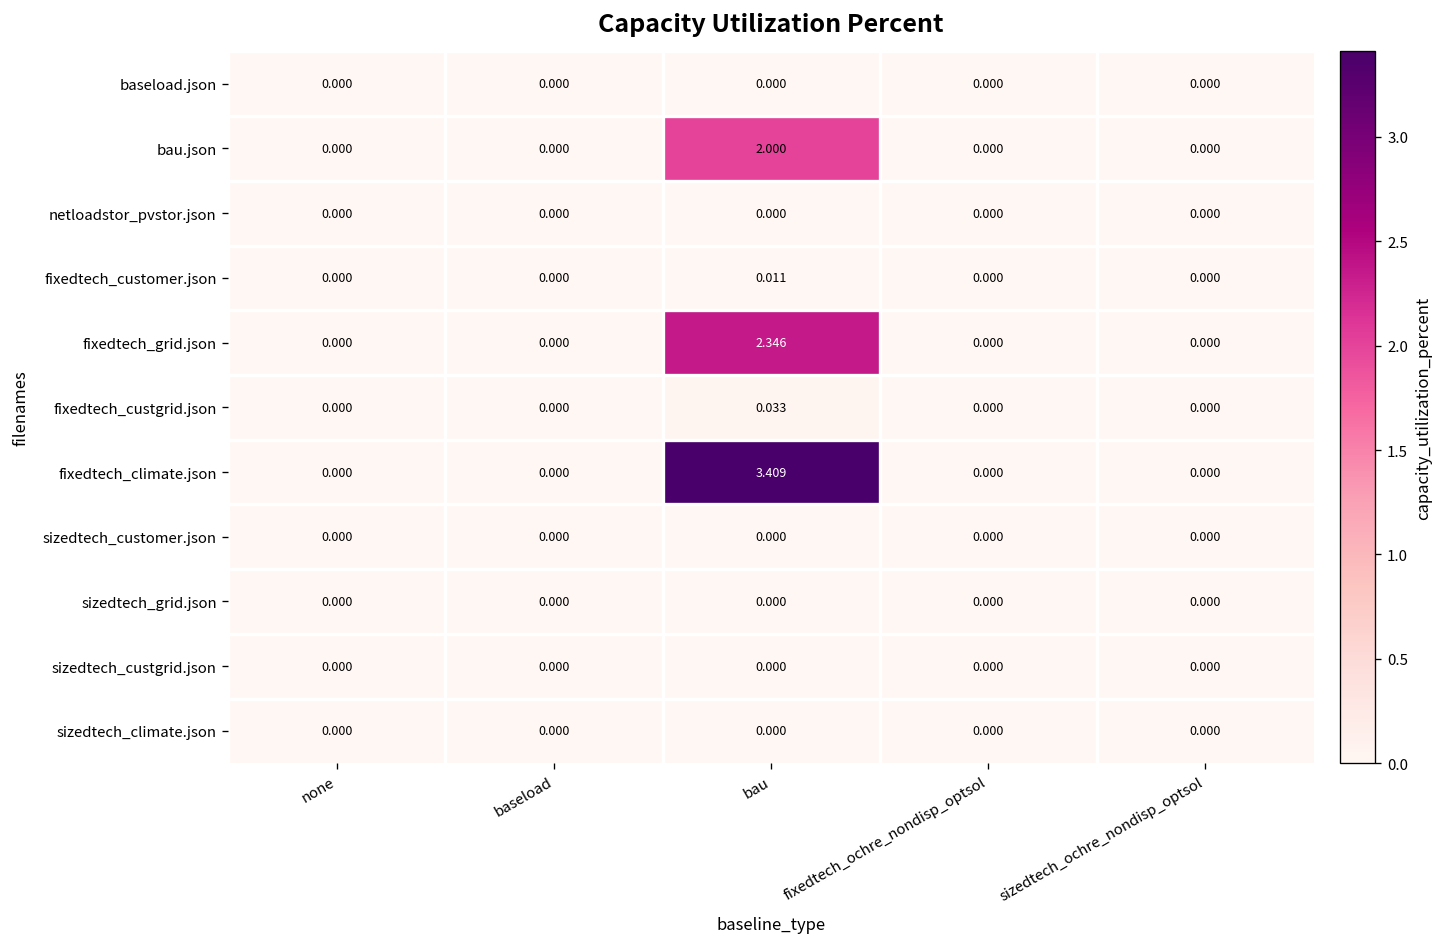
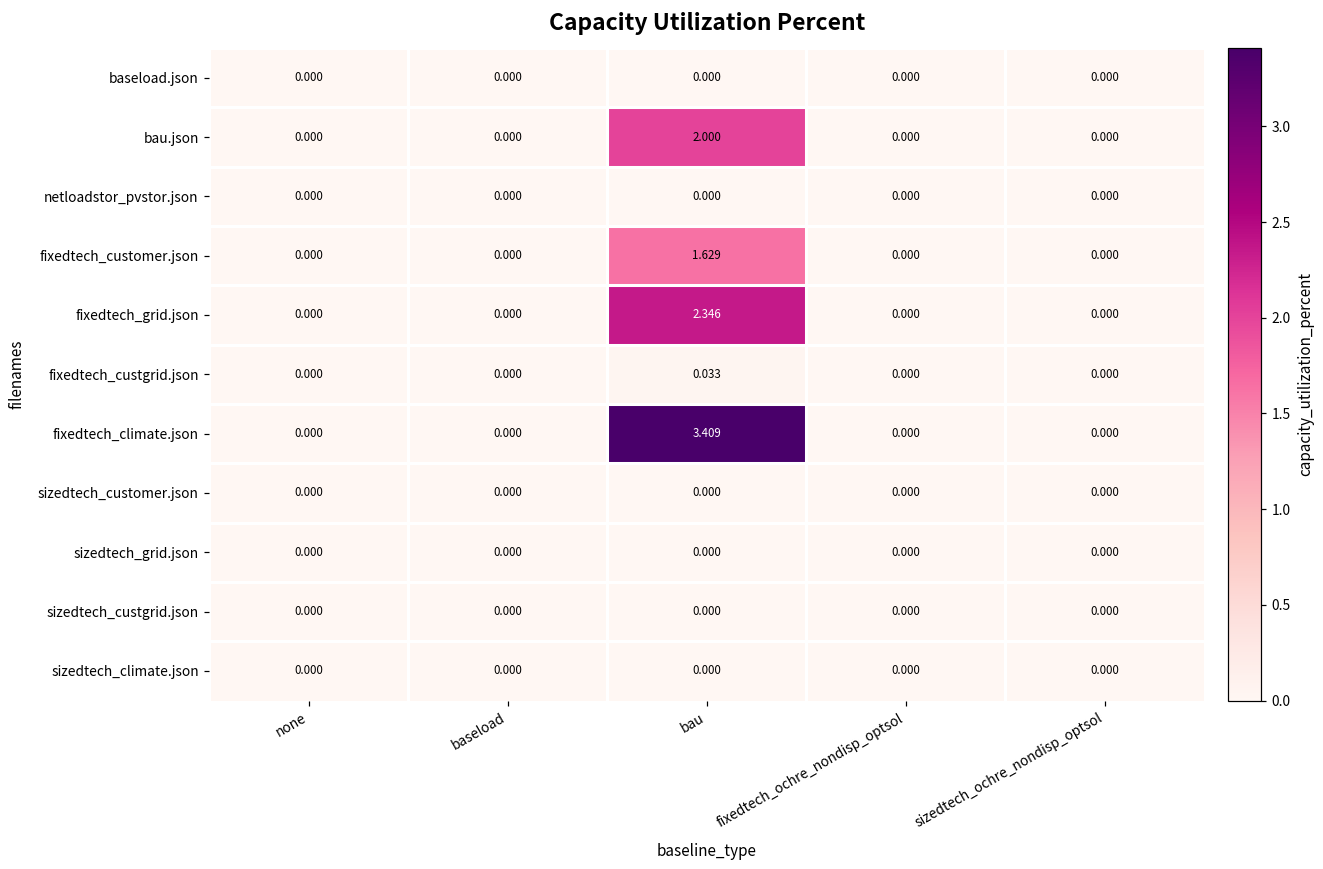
  {
    "baseload.json": {
      "none": 0.000,
      "baseload": 0.000,
      "bau": 0.000,
      "fixedtech_ochre_nondisp_optsol": 0.000,
      "sizedtech_ochre_nondisp_optsol": 0.000
    },
    "bau.json": {
      "none": 0.000,
      "baseload": 0.000,
      "bau": 2.000,
      "fixedtech_ochre_nondisp_optsol": 0.000,
      "sizedtech_ochre_nondisp_optsol": 0.000
    },
    "netloadstor_pvstor.json": {
      "none": 0.000,
      "baseload": 0.000,
      "bau": 0.000,
      "fixedtech_ochre_nondisp_optsol": 0.000,
      "sizedtech_ochre_nondisp_optsol": 0.000
    },
    "fixedtech_customer.json": {
      "none": 0.000,
      "baseload": 0.000,
-     "bau": 0.011,
+     "bau": 1.629,
      "fixedtech_ochre_nondisp_optsol": 0.000,
      "sizedtech_ochre_nondisp_optsol": 0.000
    },
    "fixedtech_grid.json": {
      "none": 0.000,
      "baseload": 0.000,
      "bau": 2.346,
      "fixedtech_ochre_nondisp_optsol": 0.000,
      "sizedtech_ochre_nondisp_optsol": 0.000
    },
    "fixedtech_custgrid.json": {
      "none": 0.000,
      "baseload": 0.000,
      "bau": 0.033,
      "fixedtech_ochre_nondisp_optsol": 0.000,
      "sizedtech_ochre_nondisp_optsol": 0.000
    },
    "fixedtech_climate.json": {
      "none": 0.000,
      "baseload": 0.000,
      "bau": 3.409,
      "fixedtech_ochre_nondisp_optsol": 0.000,
      "sizedtech_ochre_nondisp_optsol": 0.000
    },
    "sizedtech_customer.json": {
      "none": 0.000,
      "baseload": 0.000,
      "bau": 0.000,
      "fixedtech_ochre_nondisp_optsol": 0.000,
      "sizedtech_ochre_nondisp_optsol": 0.000
    },
    "sizedtech_grid.json": {
      "none": 0.000,
      "baseload": 0.000,
      "bau": 0.000,
      "fixedtech_ochre_nondisp_optsol": 0.000,
      "sizedtech_ochre_nondisp_optsol": 0.000
    },
    "sizedtech_custgrid.json": {
      "none": 0.000,
      "baseload": 0.000,
      "bau": 0.000,
      "fixedtech_ochre_nondisp_optsol": 0.000,
      "sizedtech_ochre_nondisp_optsol": 0.000
    },
    "sizedtech_climate.json": {
      "none": 0.000,
      "baseload": 0.000,
      "bau": 0.000,
      "fixedtech_ochre_nondisp_optsol": 0.000,
      "sizedtech_ochre_nondisp_optsol": 0.000
    }
  }
